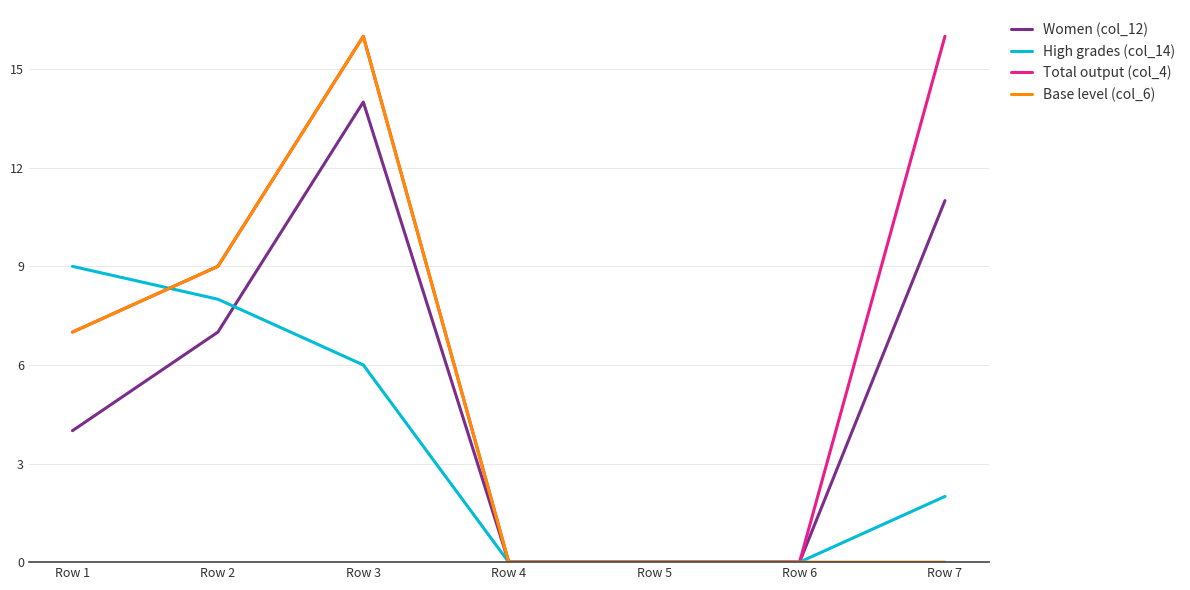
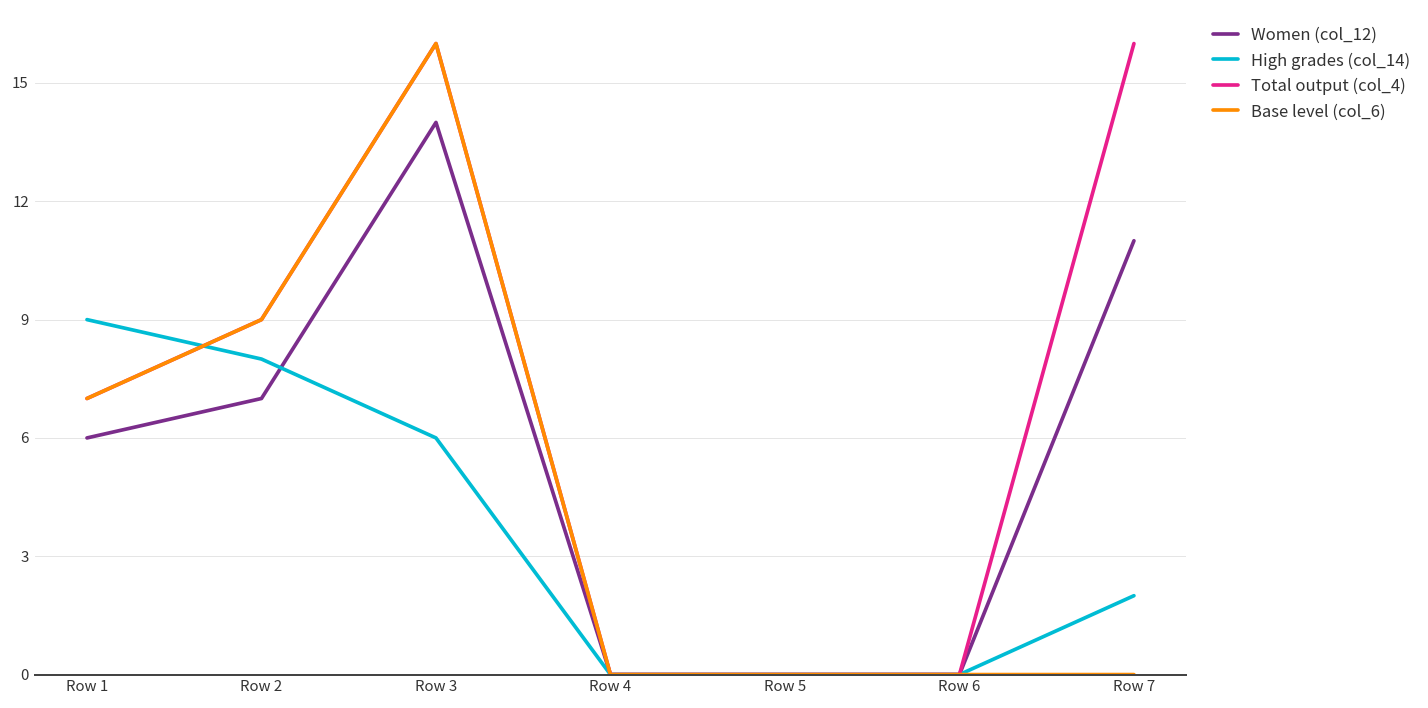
  {
    "Women (col_12)": {
-     "Row 1": 4,
+     "Row 1": 6,
      "Row 2": 7,
      "Row 3": 14,
      "Row 7": 11
    },
    "High grades (col_14)": {
      "Row 1": 9,
      "Row 2": 8,
      "Row 3": 6,
      "Row 7": 2
    },
    "Total output (col_4)": {
      "Row 7": 16
    },
    "Base level (col_6)": {
      "Row 7": 0
    }
  }
